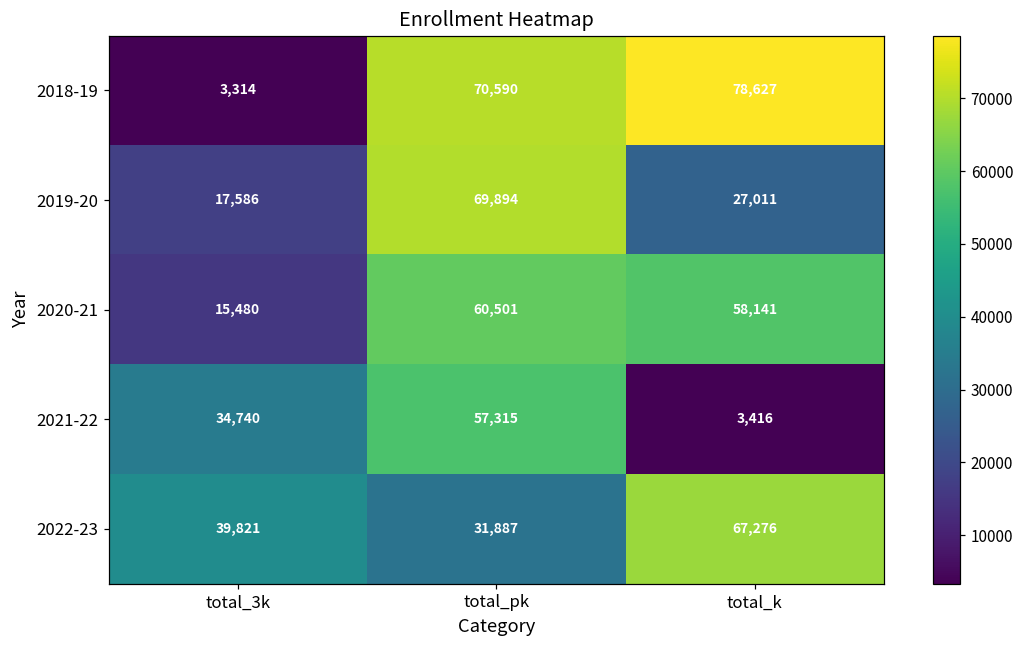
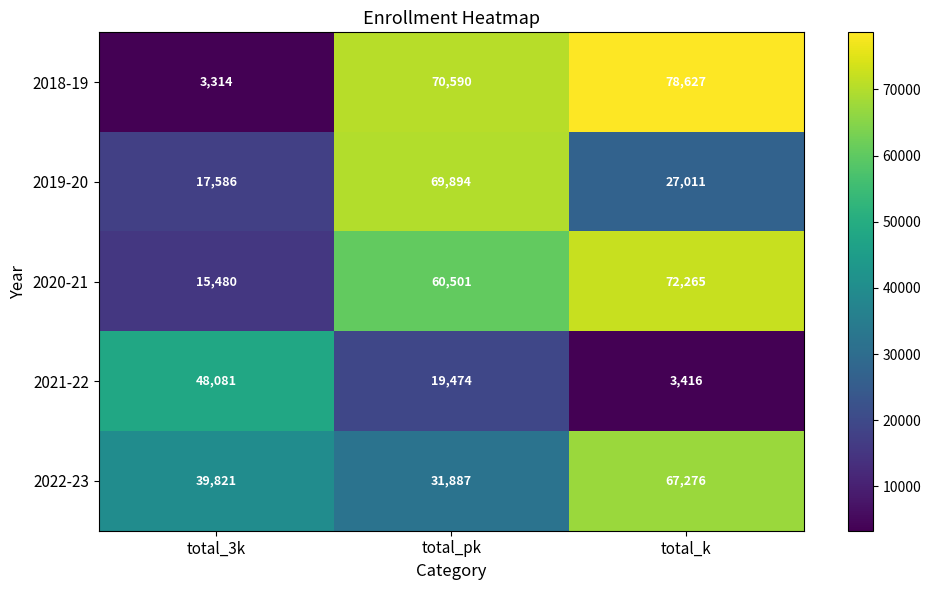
  {
    "2018-19": {
      "total_3k": "3,314",
      "total_pk": "70,590",
      "total_k": "78,627"
    },
    "2019-20": {
      "total_3k": "17,586",
      "total_pk": "69,894",
      "total_k": "27,011"
    },
    "2020-21": {
      "total_3k": "15,480",
      "total_pk": "60,501",
-     "total_k": "58,141"
+     "total_k": "72,265"
    },
    "2021-22": {
-     "total_3k": "34,740",
-     "total_pk": "57,315",
+     "total_3k": "48,081",
+     "total_pk": "19,474",
      "total_k": "3,416"
    },
    "2022-23": {
      "total_3k": "39,821",
      "total_pk": "31,887",
      "total_k": "67,276"
    }
  }
